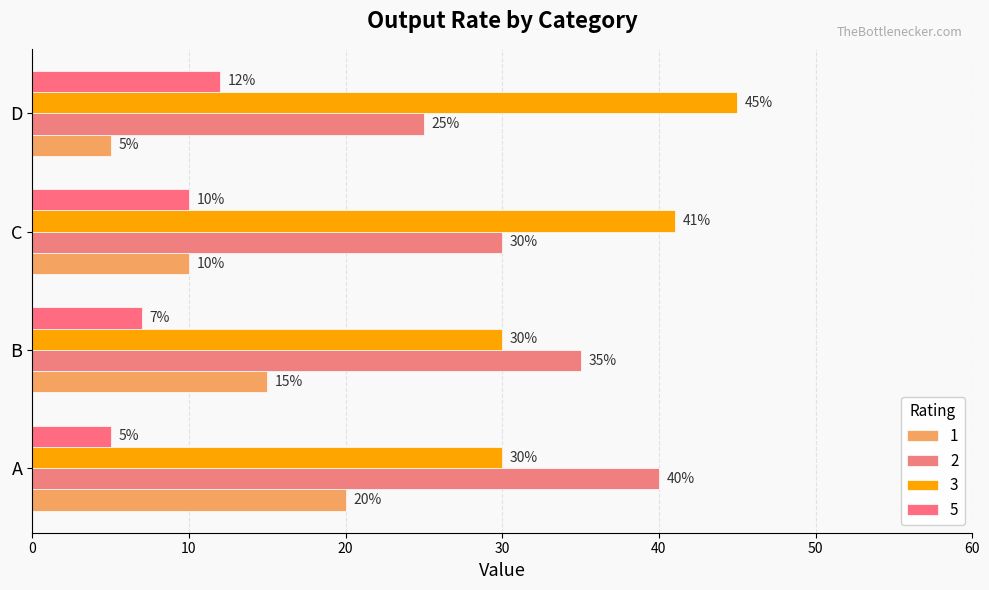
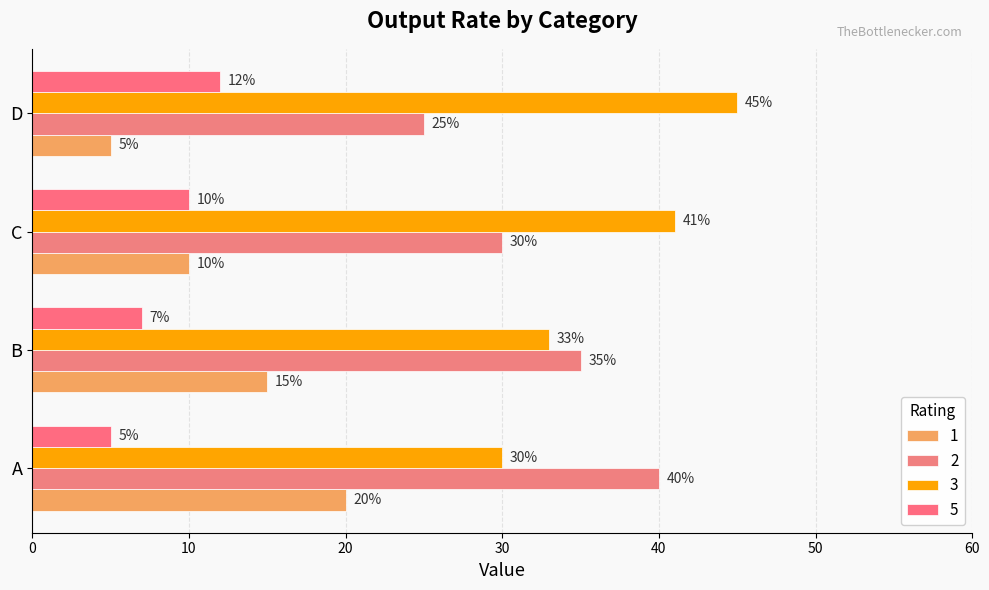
  {
    "3": {
      "D": "45%",
      "C": "41%",
-     "B": "30%",
+     "B": "33%",
      "A": "30%"
    }
  }
